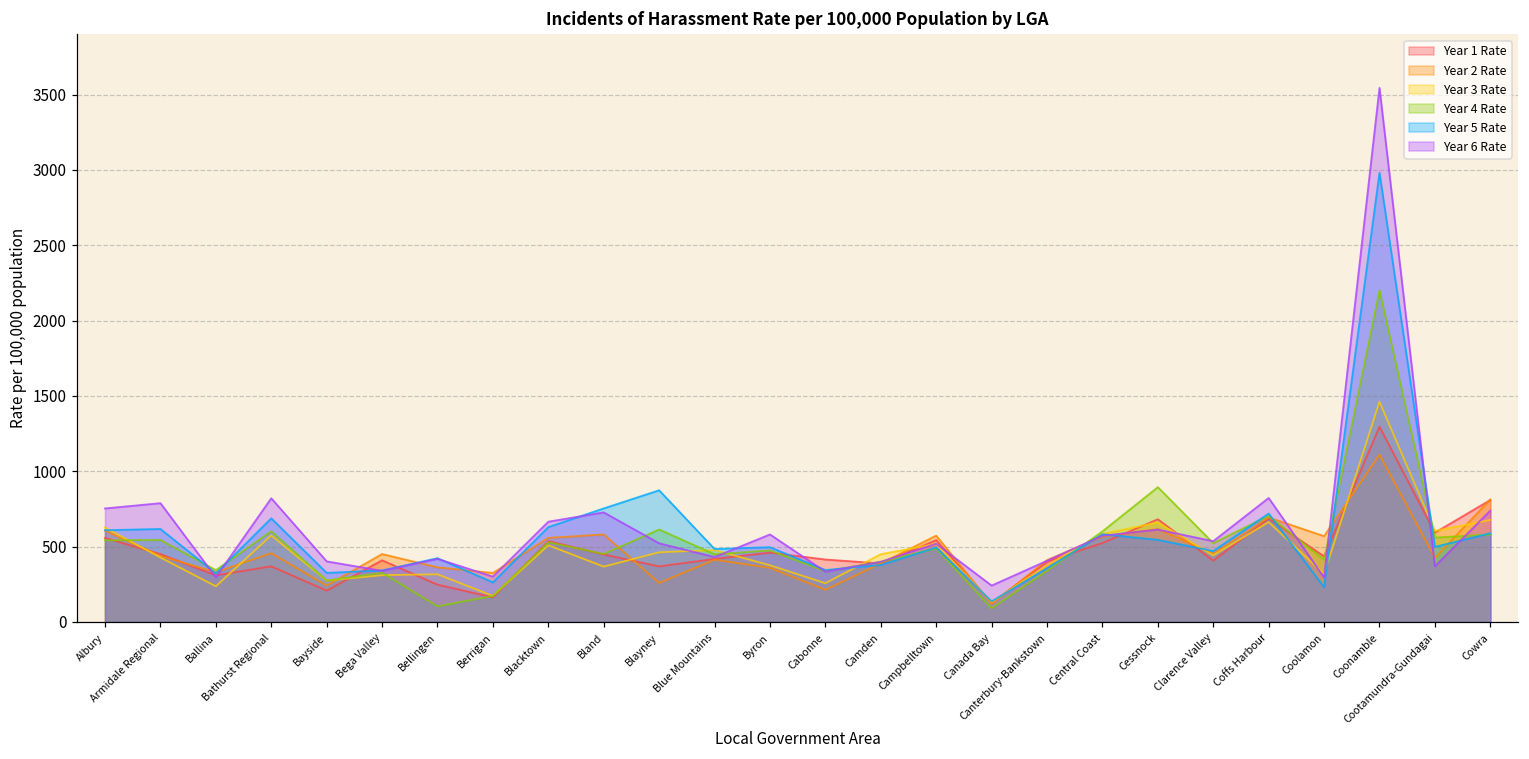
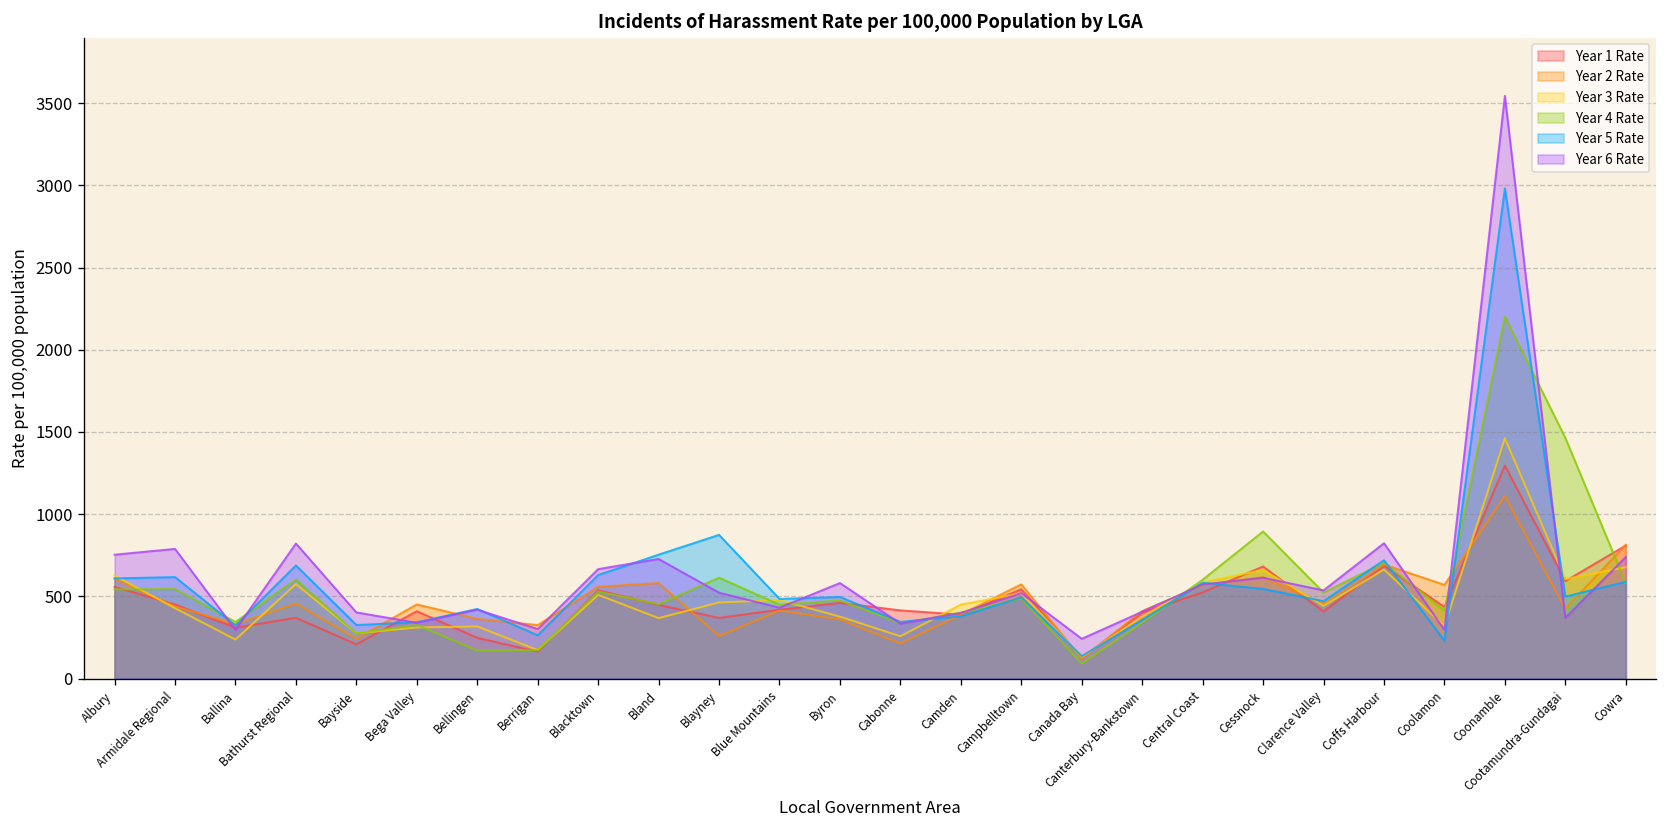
  {
    "Year 4 Rate": {
      "Armidale Regional": 540,
      "Bathurst Regional": 600,
-     "Bellingen": 100,
+     "Bellingen": 170,
      "Blayney": 610,
      "Blue Mountains": 450,
      "Canada Bay": 90,
      "Cessnock": 890,
      "Coolamon": 410,
      "Coonamble": 2200,
-     "Cootamundra-Gundagai": 560
+     "Cootamundra-Gundagai": 1460
    },
    "Year 5 Rate": {
      "Armidale Regional": 620,
      "Bathurst Regional": 690,
      "Bayside": 330,
      "Berrigan": 260,
      "Blacktown": 630,
      "Bland": 750,
      "Blayney": 870,
      "Byron": 500,
      "Cessnock": 550,
      "Coolamon": 230,
      "Coonamble": 2980,
      "Cootamundra-Gundagai": 500
    },
    "Year 6 Rate": {
      "Albury": 750,
      "Armidale Regional": 790,
      "Bathurst Regional": 820,
      "Bayside": 400,
      "Berrigan": 300,
      "Blacktown": 670,
      "Bland": 730,
      "Blayney": 520,
      "Byron": 580,
      "Canada Bay": 240,
      "Coffs Harbour": 820,
      "Coolamon": 300,
      "Coonamble": 3540,
      "Cootamundra-Gundagai": 370,
      "Cowra": 740
    }
  }
